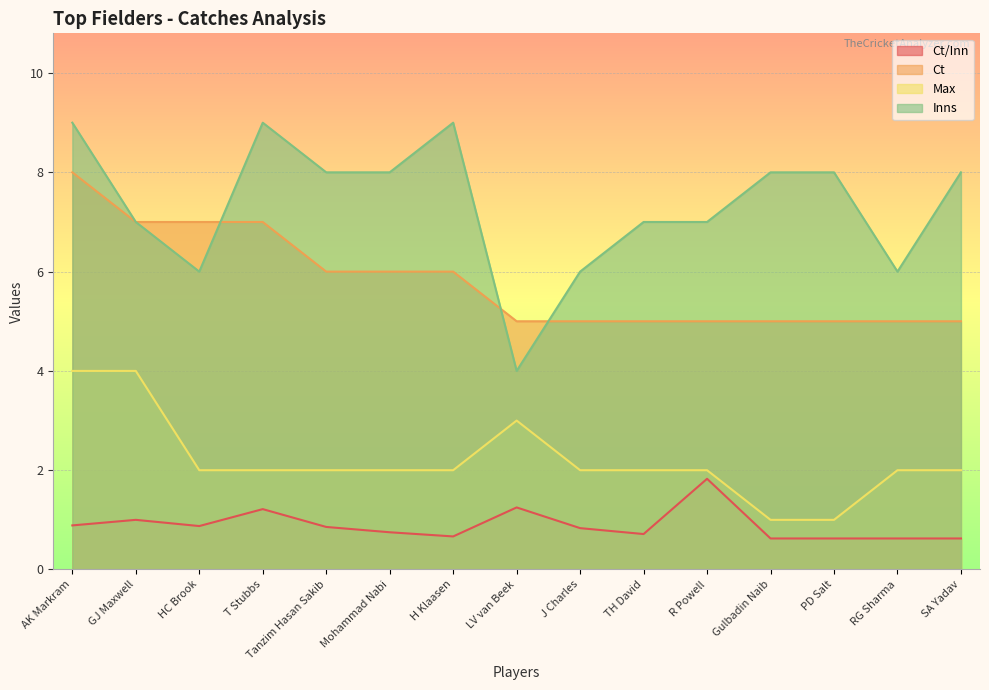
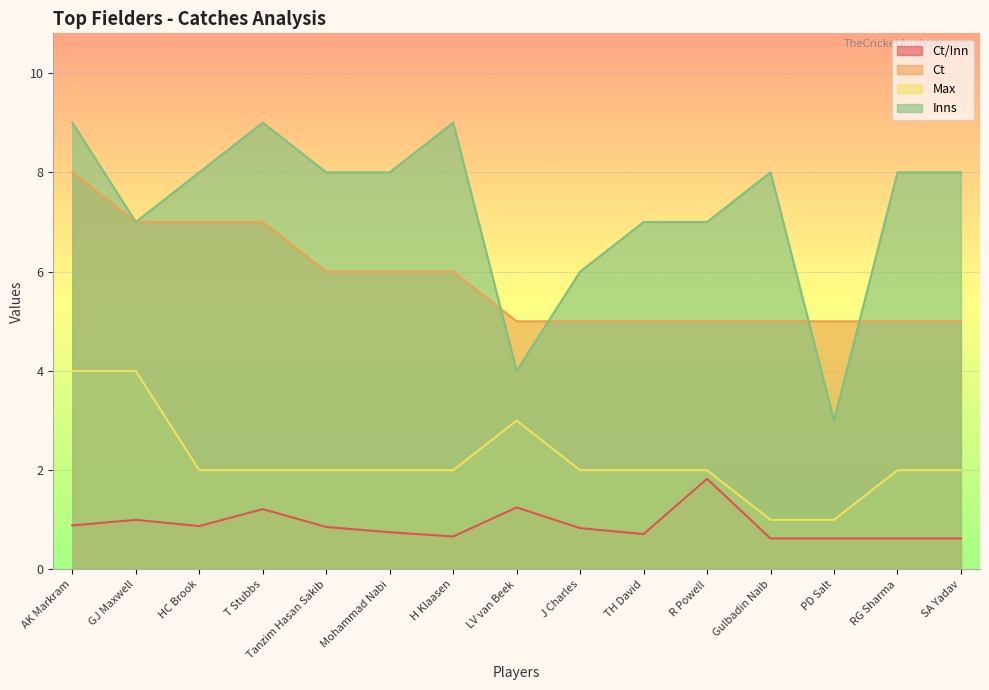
  {
    "Ct/Inn": {
      "AK Markram": 0.9,
      "GJ Maxwell": 1,
      "HC Brook": 0.9,
      "T Stubbs": 1.2,
      "Tanzim Hasan Sakib": 0.9,
      "Mohammad Nabi": 0.8,
      "H Klaasen": 0.7,
      "LV van Beek": 1.3,
      "J Charles": 0.8,
      "TH David": 0.7,
      "R Powell": 1.8,
      "Gulbadin Naib": 0.6,
      "PD Salt": 0.6,
      "RG Sharma": 0.6,
      "SA Yadav": 0.6
    },
    "Inns": {
      "AK Markram": 9,
-     "HC Brook": 6,
+     "HC Brook": 8,
      "T Stubbs": 9,
      "Tanzim Hasan Sakib": 8,
      "Mohammad Nabi": 8,
      "H Klaasen": 9,
      "LV van Beek": 4,
      "J Charles": 6,
      "TH David": 7,
      "R Powell": 7,
      "Gulbadin Naib": 8,
-     "PD Salt": 8,
-     "RG Sharma": 6,
+     "PD Salt": 3,
+     "RG Sharma": 8,
      "SA Yadav": 8
    }
  }
